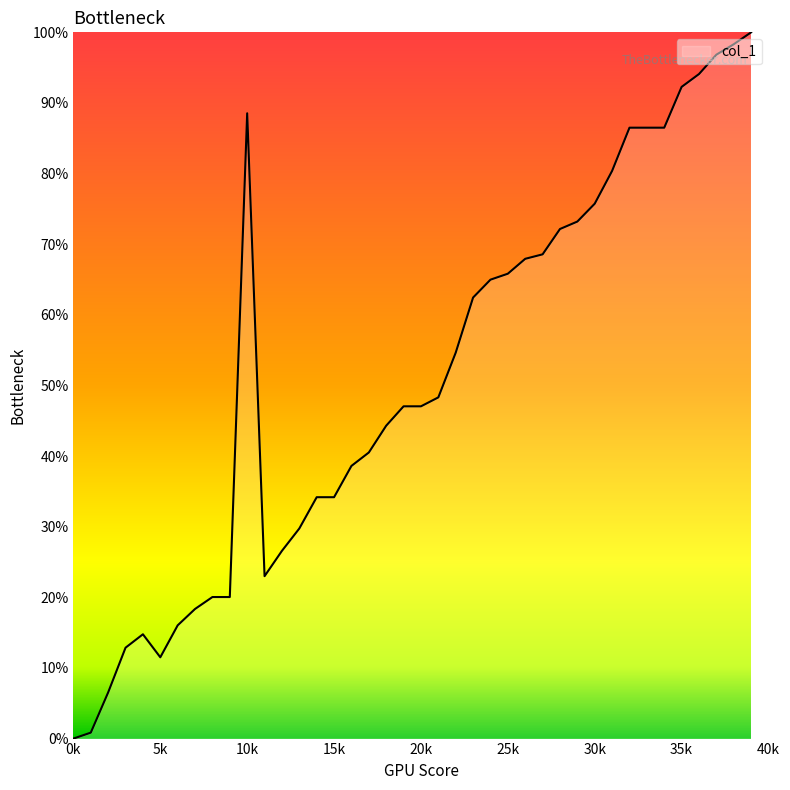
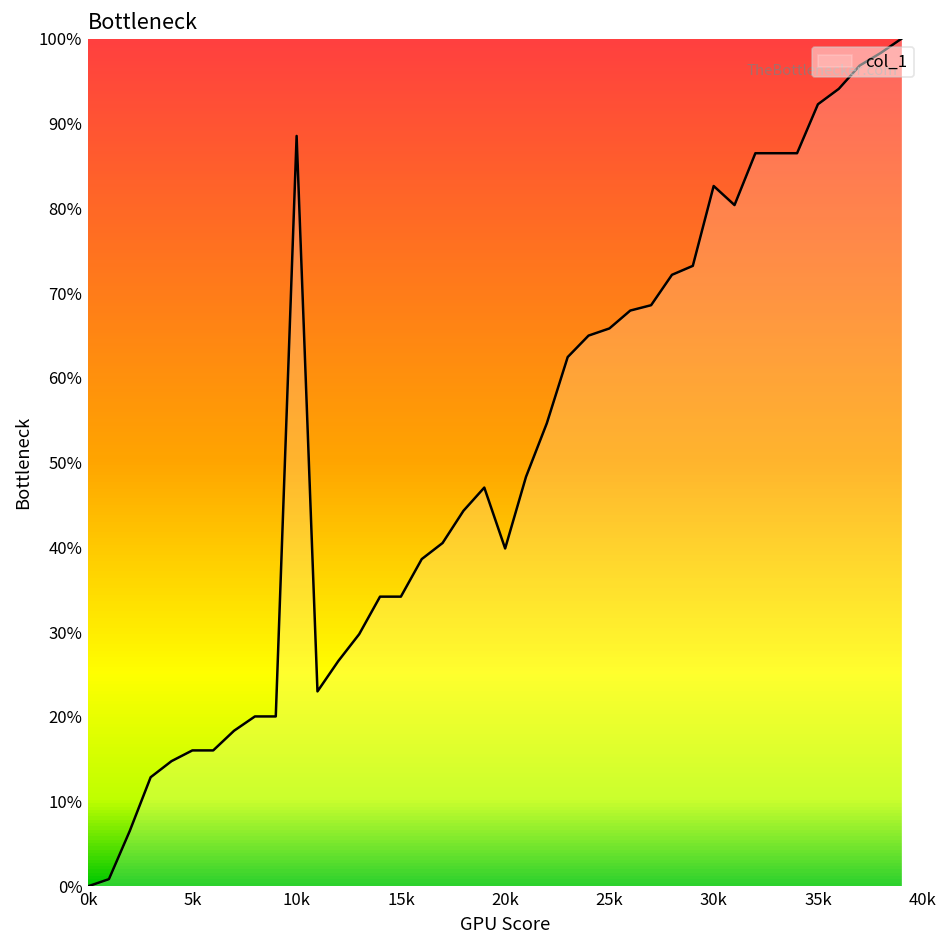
  {
    "0k": "0%",
-   "5k": "12%",
+   "5k": "16%",
    "10k": "89%",
    "15k": "34%",
-   "20k": "47%",
+   "20k": "40%",
    "25k": "66%",
-   "30k": "76%",
+   "30k": "83%",
    "35k": "92%"
  }
